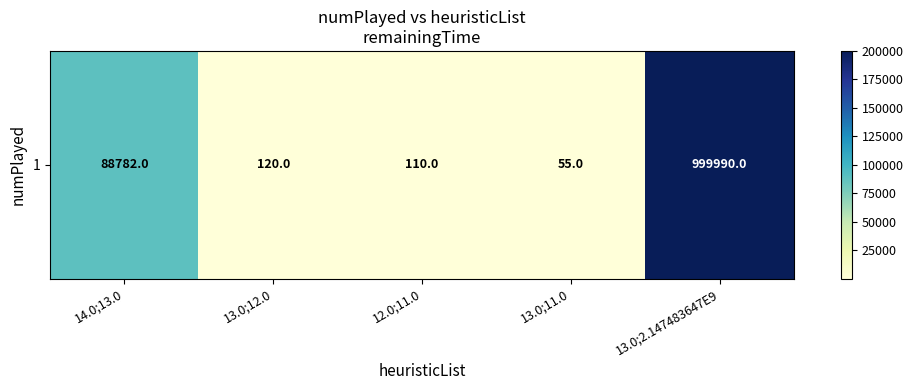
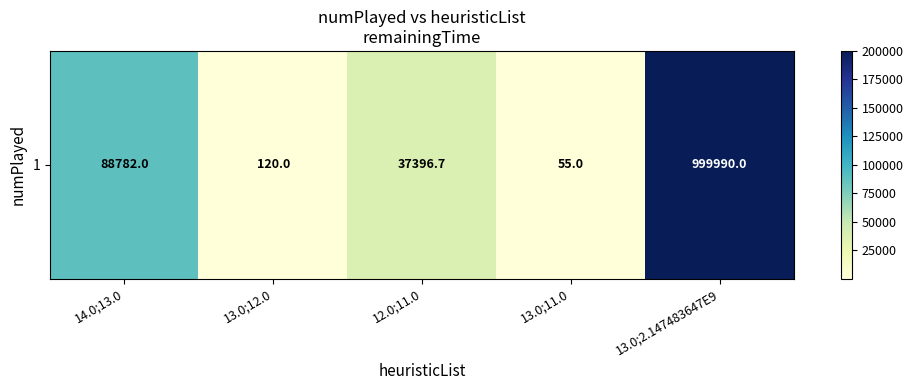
  {
    "1": {
      "14.0;13.0": 88782.0,
      "13.0;12.0": 120.0,
-     "12.0;11.0": 110.0,
+     "12.0;11.0": 37396.7,
      "13.0;11.0": 55.0,
      "13.0;2.147483647E9": 999990.0
    }
  }
